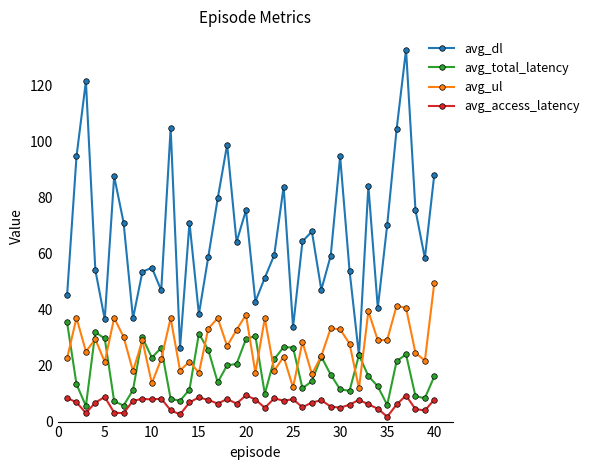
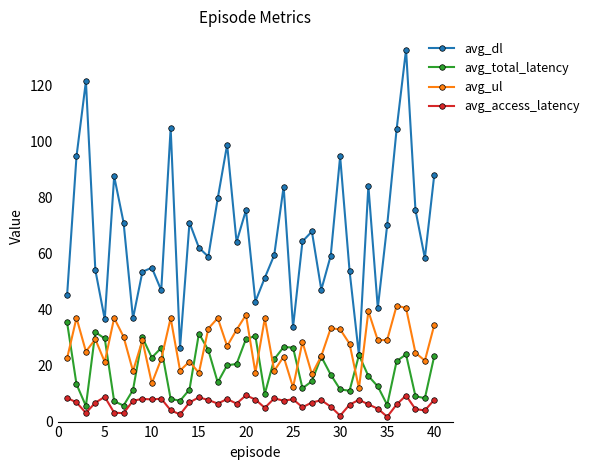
  {
    "avg_dl": {
      "5": 37,
      "10": 55,
-     "15": 38,
+     "15": 62,
      "20": 75,
      "25": 34,
      "30": 95,
      "35": 70,
      "40": 88
    },
    "avg_total_latency": {
      "5": 30,
      "10": 23,
      "15": 31,
      "20": 29,
      "25": 26,
      "30": 11,
      "35": 6,
-     "40": 16
+     "40": 23
    },
    "avg_ul": {
      "5": 21,
      "10": 14,
      "15": 17,
      "20": 38,
      "25": 12,
      "30": 33,
      "35": 29,
-     "40": 50
+     "40": 35
    },
    "avg_access_latency": {
      "5": 9,
      "10": 8,
      "15": 9,
      "20": 9,
      "25": 8,
-     "30": 5,
+     "30": 2,
      "35": 2,
      "40": 8
    }
  }
